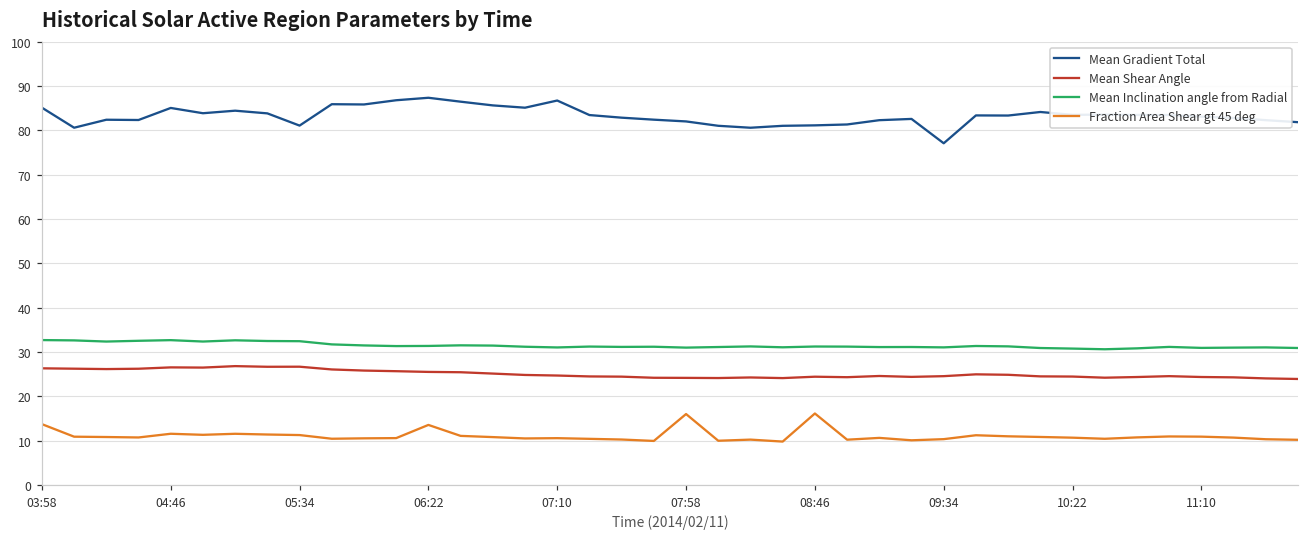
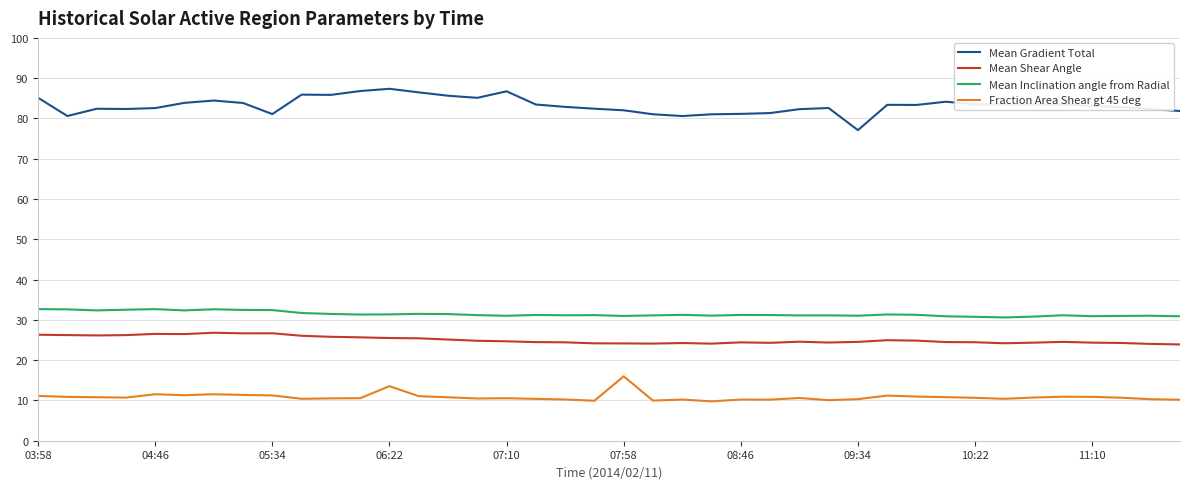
  {
    "Mean Gradient Total": {
      "03:58": 85,
-     "04:46": 85,
+     "04:46": 83,
      "05:34": 81,
      "06:22": 87,
      "07:10": 87,
      "07:58": 82,
      "08:46": 81,
      "09:34": 77
    },
    "Mean Shear Angle": {
      "03:58": 26,
      "04:46": 27,
      "05:34": 27,
      "06:22": 25,
      "07:10": 25,
      "07:58": 24,
      "08:46": 24,
      "09:34": 25,
      "10:22": 24,
      "11:10": 24
    },
    "Mean Inclination angle from Radial": {
      "03:58": 33,
      "04:46": 33,
      "05:34": 32,
      "06:22": 31,
      "07:10": 31,
      "07:58": 31,
      "08:46": 31,
      "09:34": 31,
      "10:22": 31,
      "11:10": 31
    },
    "Fraction Area Shear gt 45 deg": {
-     "03:58": 14,
+     "03:58": 11,
      "04:46": 12,
      "05:34": 11,
      "06:22": 14,
      "07:10": 11,
      "07:58": 16,
-     "08:46": 16,
+     "08:46": 10,
      "09:34": 10,
      "10:22": 11,
      "11:10": 11
    }
  }
